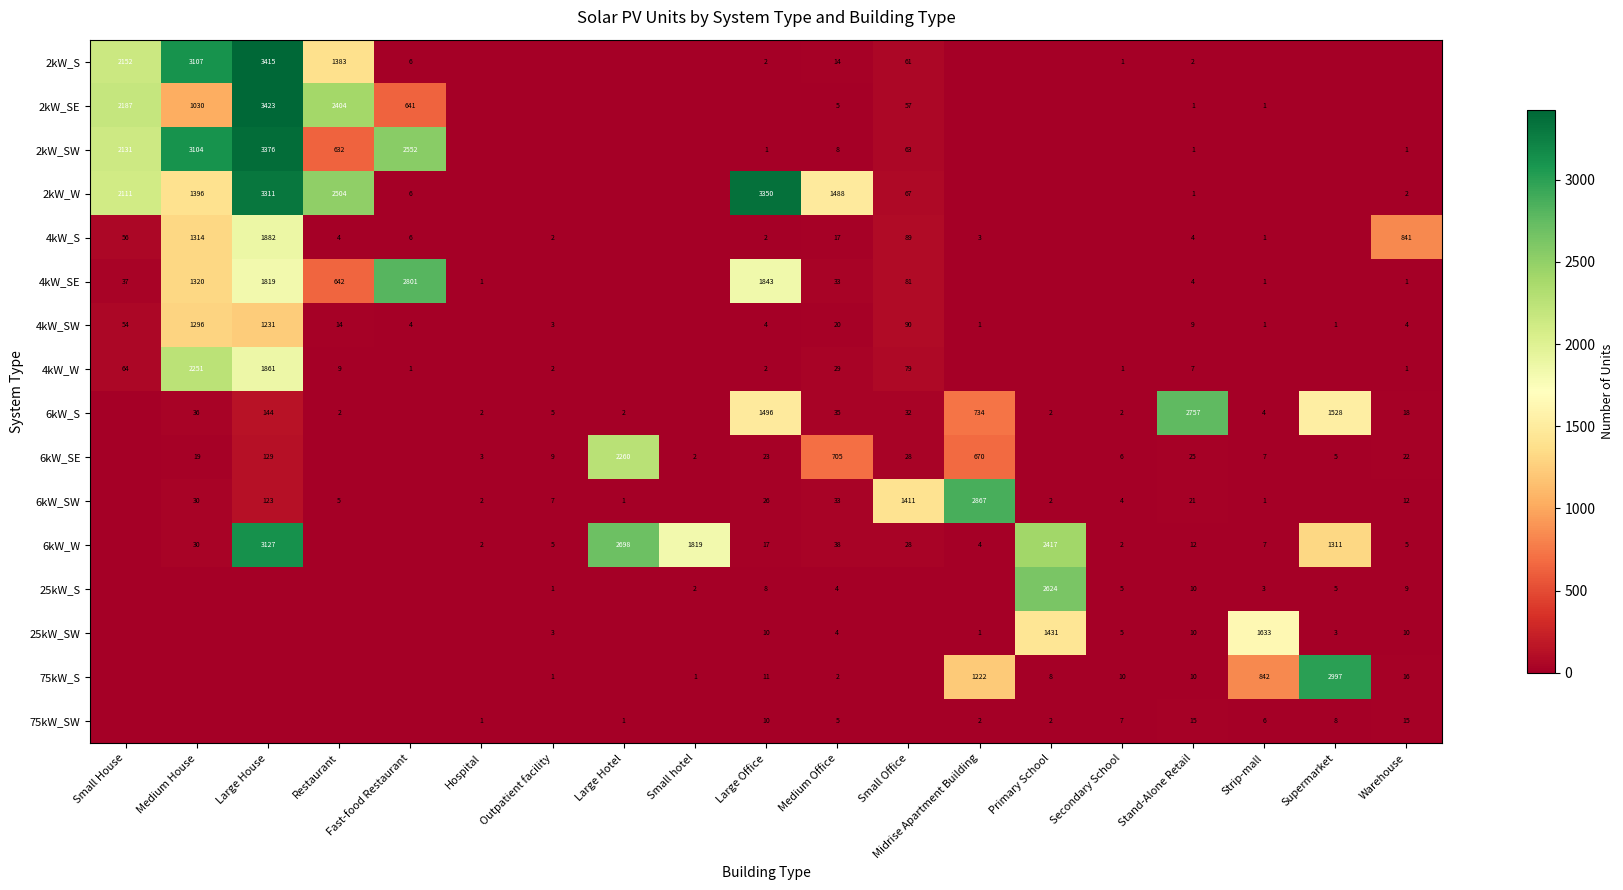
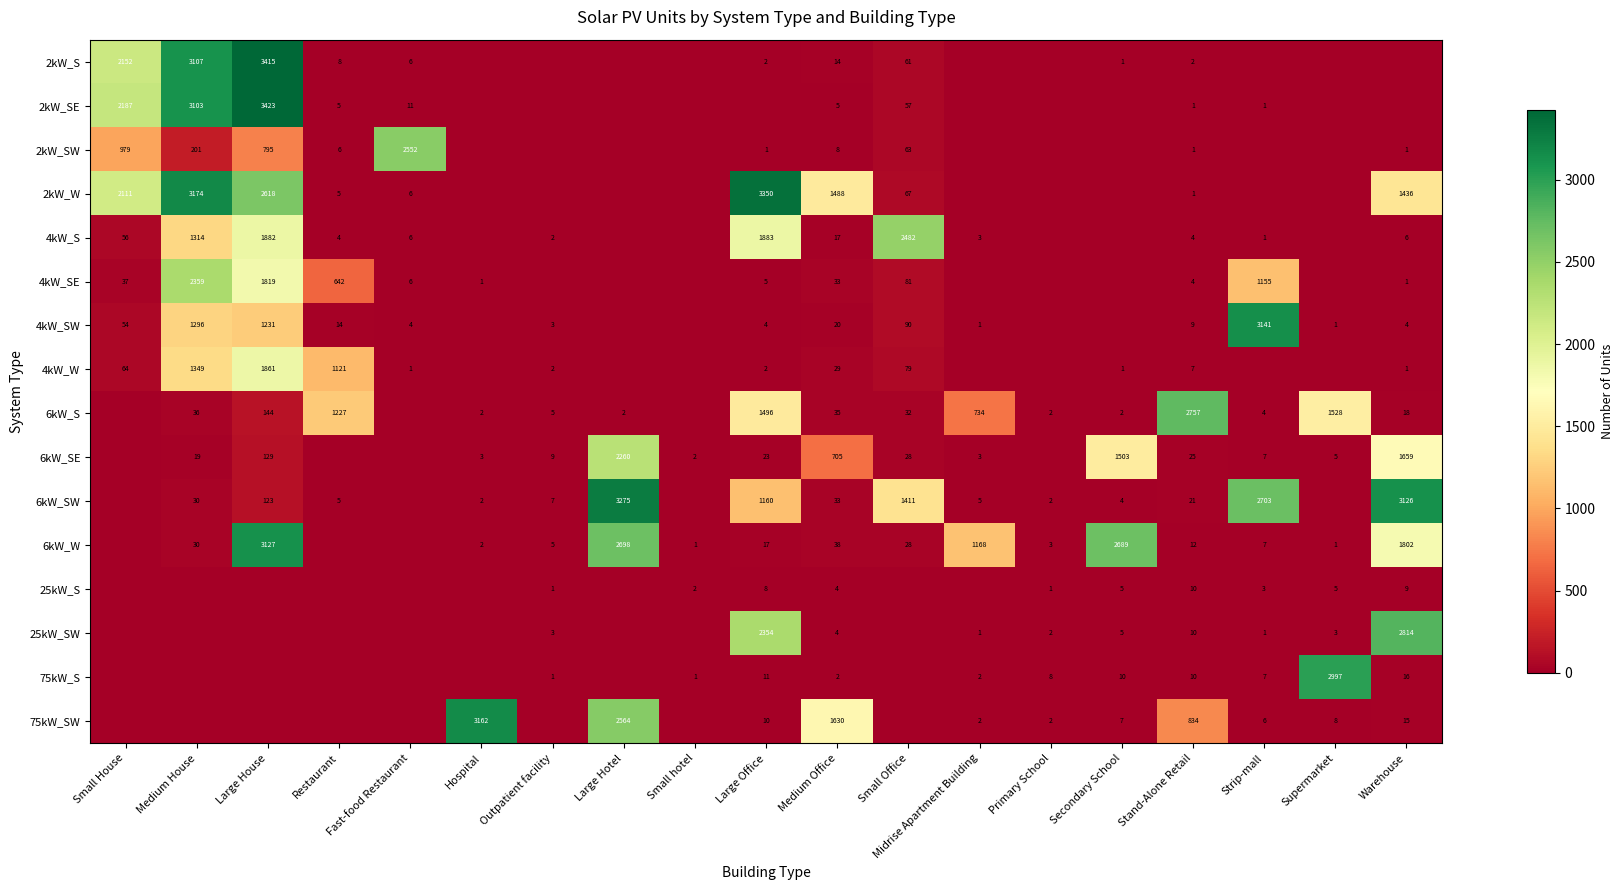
  {
    "2kW_S": {
      "Small House": 2152,
      "Medium House": 3107,
      "Large House": 3415,
-     "Restaurant": 1383,
+     "Restaurant": 8,
      "Fast-food Restaurant": 6,
      "Large Office": 2,
      "Medium Office": 14,
      "Small Office": 61,
      "Secondary School": 1,
      "Stand-Alone Retail": 2
    },
    "2kW_SE": {
      "Small House": 2187,
-     "Medium House": 1030,
+     "Medium House": 3103,
      "Large House": 3423,
-     "Restaurant": 2404,
-     "Fast-food Restaurant": 641,
+     "Restaurant": 5,
+     "Fast-food Restaurant": 11,
      "Medium Office": 5,
      "Small Office": 57,
      "Stand-Alone Retail": 1,
      "Strip-mall": 1
    },
    "2kW_SW": {
-     "Small House": 2131,
-     "Medium House": 3104,
-     "Large House": 3376,
-     "Restaurant": 632,
+     "Small House": 979,
+     "Medium House": 201,
+     "Large House": 795,
+     "Restaurant": 6,
      "Fast-food Restaurant": 2552,
      "Large Office": 1,
      "Medium Office": 8,
      "Small Office": 63,
      "Stand-Alone Retail": 1,
      "Warehouse": 1
    },
    "2kW_W": {
      "Small House": 2111,
-     "Medium House": 1396,
-     "Large House": 3311,
-     "Restaurant": 2504,
+     "Medium House": 3174,
+     "Large House": 2618,
+     "Restaurant": 5,
      "Fast-food Restaurant": 6,
      "Large Office": 3350,
      "Medium Office": 1488,
      "Small Office": 67,
      "Stand-Alone Retail": 1,
-     "Warehouse": 2
+     "Warehouse": 1436
    },
    "4kW_S": {
      "Small House": 56,
      "Medium House": 1314,
      "Large House": 1882,
      "Restaurant": 4,
      "Fast-food Restaurant": 6,
      "Outpatient facility": 2,
-     "Large Office": 2,
+     "Large Office": 1883,
      "Medium Office": 17,
-     "Small Office": 89,
+     "Small Office": 2482,
      "Midrise Apartment Building": 3,
      "Stand-Alone Retail": 4,
      "Strip-mall": 1,
-     "Warehouse": 841
+     "Warehouse": 6
    },
    "4kW_SE": {
      "Small House": 37,
-     "Medium House": 1320,
+     "Medium House": 2359,
      "Large House": 1819,
      "Restaurant": 642,
-     "Fast-food Restaurant": 2801,
+     "Fast-food Restaurant": 6,
      "Hospital": 1,
-     "Large Office": 1843,
+     "Large Office": 5,
      "Medium Office": 33,
      "Small Office": 81,
      "Stand-Alone Retail": 4,
-     "Strip-mall": 1,
+     "Strip-mall": 1155,
      "Warehouse": 1
    },
    "4kW_SW": {
      "Small House": 54,
      "Medium House": 1296,
      "Large House": 1231,
      "Restaurant": 14,
      "Fast-food Restaurant": 4,
      "Outpatient facility": 3,
      "Large Office": 4,
      "Medium Office": 20,
      "Small Office": 90,
      "Midrise Apartment Building": 1,
      "Stand-Alone Retail": 9,
-     "Strip-mall": 1,
+     "Strip-mall": 3141,
      "Supermarket": 1,
      "Warehouse": 4
    },
    "4kW_W": {
      "Small House": 64,
-     "Medium House": 2251,
+     "Medium House": 1349,
      "Large House": 1861,
-     "Restaurant": 9,
+     "Restaurant": 1121,
      "Fast-food Restaurant": 1,
      "Outpatient facility": 2,
      "Large Office": 2,
      "Medium Office": 29,
      "Small Office": 79,
      "Secondary School": 1,
      "Stand-Alone Retail": 7,
      "Warehouse": 1
    },
    "6kW_S": {
      "Medium House": 36,
      "Large House": 144,
-     "Restaurant": 2,
+     "Restaurant": 1227,
      "Hospital": 2,
      "Outpatient facility": 5,
      "Large Hotel": 2,
      "Large Office": 1496,
      "Medium Office": 35,
      "Small Office": 32,
      "Midrise Apartment Building": 734,
      "Primary School": 2,
      "Secondary School": 2,
      "Stand-Alone Retail": 2757,
      "Strip-mall": 4,
      "Supermarket": 1528,
      "Warehouse": 18
    },
    "6kW_SE": {
      "Medium House": 19,
      "Large House": 129,
      "Hospital": 3,
      "Outpatient facility": 9,
      "Large Hotel": 2260,
      "Small hotel": 2,
      "Large Office": 23,
      "Medium Office": 705,
      "Small Office": 28,
-     "Midrise Apartment Building": 670,
-     "Secondary School": 6,
+     "Midrise Apartment Building": 3,
+     "Secondary School": 1503,
      "Stand-Alone Retail": 25,
      "Strip-mall": 7,
      "Supermarket": 5,
-     "Warehouse": 22
+     "Warehouse": 1659
    },
    "6kW_SW": {
      "Medium House": 30,
      "Large House": 123,
      "Restaurant": 5,
      "Hospital": 2,
      "Outpatient facility": 7,
-     "Large Hotel": 1,
-     "Large Office": 26,
+     "Large Hotel": 3275,
+     "Large Office": 1160,
      "Medium Office": 33,
      "Small Office": 1411,
-     "Midrise Apartment Building": 2867,
+     "Midrise Apartment Building": 5,
      "Primary School": 2,
      "Secondary School": 4,
      "Stand-Alone Retail": 21,
-     "Strip-mall": 1,
-     "Warehouse": 12
+     "Strip-mall": 2703,
+     "Warehouse": 3126
    },
    "6kW_W": {
      "Medium House": 30,
      "Large House": 3127,
      "Hospital": 2,
      "Outpatient facility": 5,
      "Large Hotel": 2698,
-     "Small hotel": 1819,
+     "Small hotel": 1,
      "Large Office": 17,
      "Medium Office": 38,
      "Small Office": 28,
-     "Midrise Apartment Building": 4,
-     "Primary School": 2417,
-     "Secondary School": 2,
+     "Midrise Apartment Building": 1168,
+     "Primary School": 3,
+     "Secondary School": 2689,
      "Stand-Alone Retail": 12,
      "Strip-mall": 7,
-     "Supermarket": 1311,
-     "Warehouse": 5
+     "Supermarket": 1,
+     "Warehouse": 1802
    },
    "25kW_S": {
      "Outpatient facility": 1,
      "Small hotel": 2,
      "Large Office": 8,
      "Medium Office": 4,
-     "Primary School": 2624,
+     "Primary School": 1,
      "Secondary School": 5,
      "Stand-Alone Retail": 10,
      "Strip-mall": 3,
      "Supermarket": 5,
      "Warehouse": 9
    },
    "25kW_SW": {
      "Outpatient facility": 3,
-     "Large Office": 10,
+     "Large Office": 2354,
      "Medium Office": 4,
      "Midrise Apartment Building": 1,
-     "Primary School": 1431,
+     "Primary School": 2,
      "Secondary School": 5,
      "Stand-Alone Retail": 10,
-     "Strip-mall": 1633,
+     "Strip-mall": 1,
      "Supermarket": 3,
-     "Warehouse": 10
+     "Warehouse": 2814
    },
    "75kW_S": {
      "Outpatient facility": 1,
      "Small hotel": 1,
      "Large Office": 11,
      "Medium Office": 2,
-     "Midrise Apartment Building": 1222,
+     "Midrise Apartment Building": 2,
      "Primary School": 8,
      "Secondary School": 10,
      "Stand-Alone Retail": 10,
-     "Strip-mall": 842,
+     "Strip-mall": 7,
      "Supermarket": 2997,
      "Warehouse": 16
    },
    "75kW_SW": {
-     "Hospital": 1,
-     "Large Hotel": 1,
+     "Hospital": 3162,
+     "Large Hotel": 2564,
      "Large Office": 10,
-     "Medium Office": 5,
+     "Medium Office": 1630,
      "Midrise Apartment Building": 2,
      "Primary School": 2,
      "Secondary School": 7,
-     "Stand-Alone Retail": 15,
+     "Stand-Alone Retail": 834,
      "Strip-mall": 6,
      "Supermarket": 8,
      "Warehouse": 15
    }
  }
